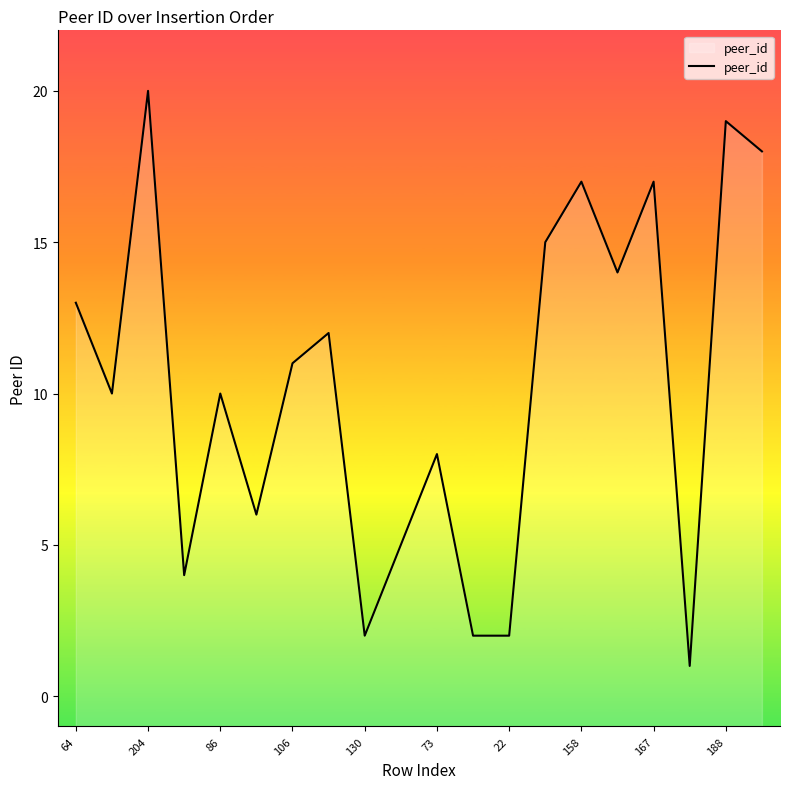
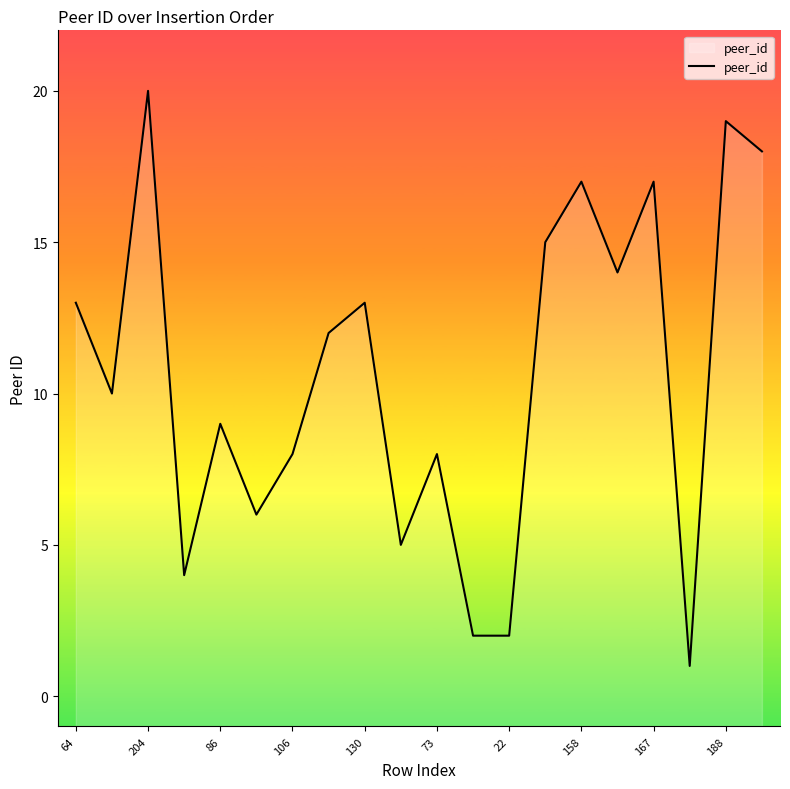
  {
    "64": 13,
    "204": 20,
-   "86": 10,
-   "106": 11,
-   "130": 2,
+   "86": 9,
+   "106": 8,
+   "130": 13,
    "73": 8,
    "22": 2,
    "158": 17,
    "167": 17,
    "188": 19
  }
